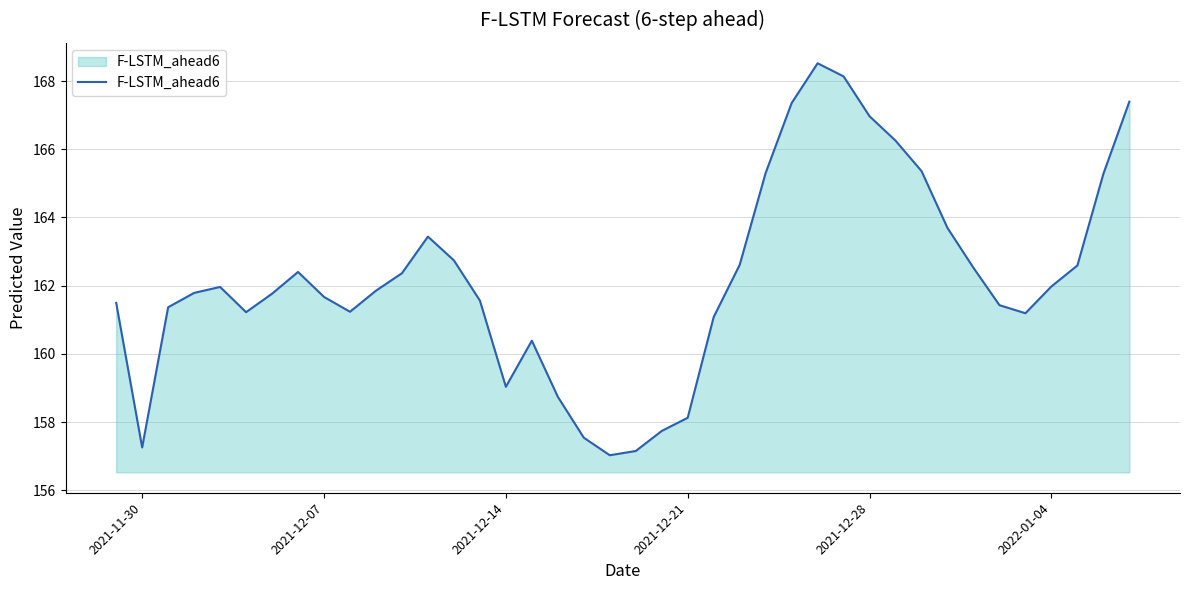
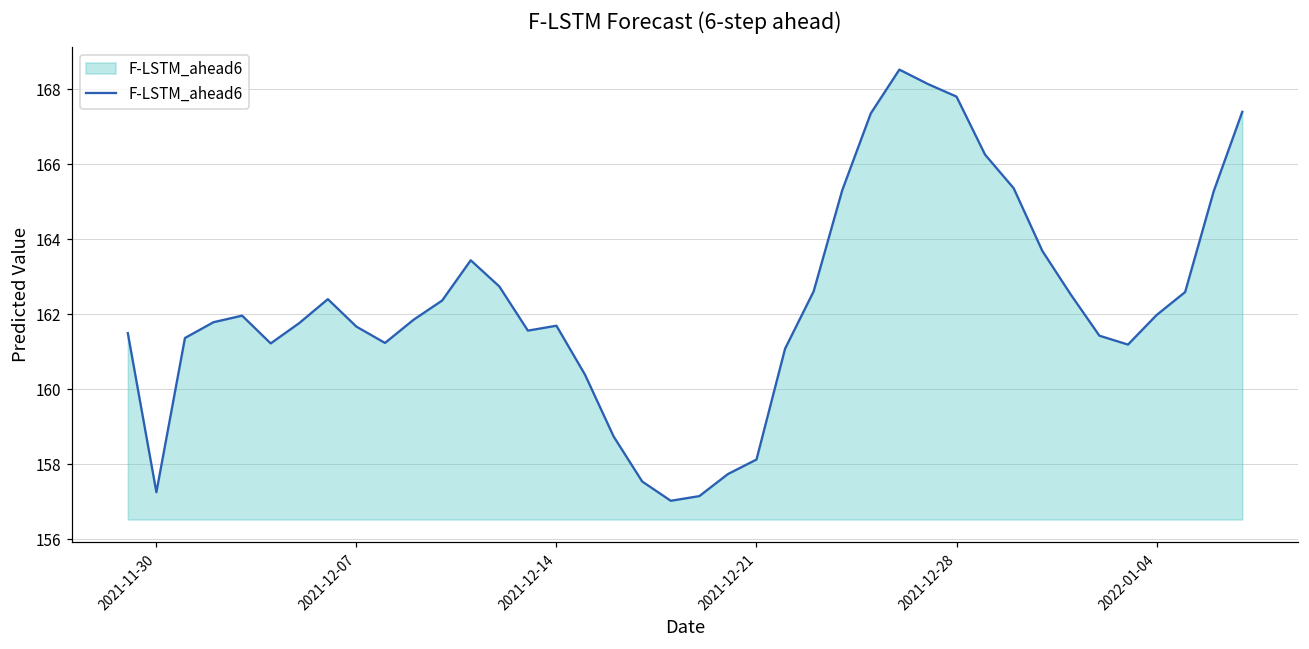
  {
    "2021-11-30": 157.3,
    "2021-12-07": 161.7,
-   "2021-12-14": 159.0,
+   "2021-12-14": 161.7,
    "2021-12-21": 158.1,
-   "2021-12-28": 167.0,
+   "2021-12-28": 167.8,
    "2022-01-04": 162.0
  }
